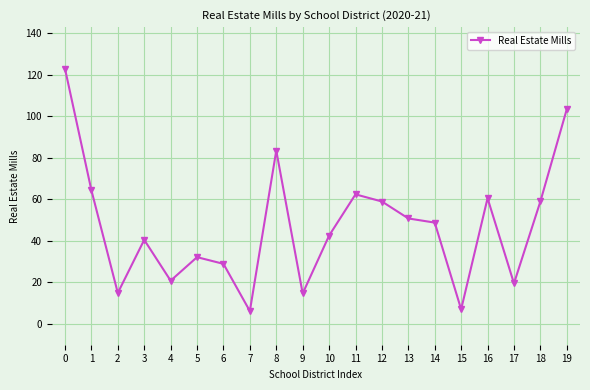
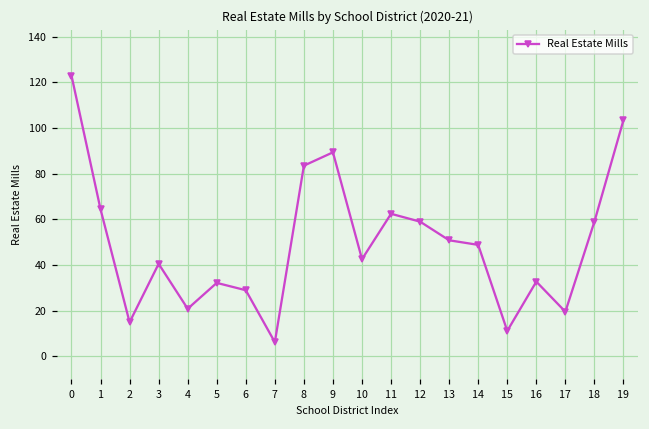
  {
    "0": 123,
    "1": 64,
    "2": 15,
    "3": 41,
    "4": 21,
    "5": 32,
    "6": 29,
    "7": 6,
    "8": 83,
-   "9": 15,
+   "9": 89,
    "10": 43,
    "11": 62,
    "12": 59,
    "13": 51,
    "14": 49,
-   "15": 7,
-   "16": 61,
+   "15": 11,
+   "16": 33,
    "17": 20,
    "18": 59,
    "19": 103
  }
